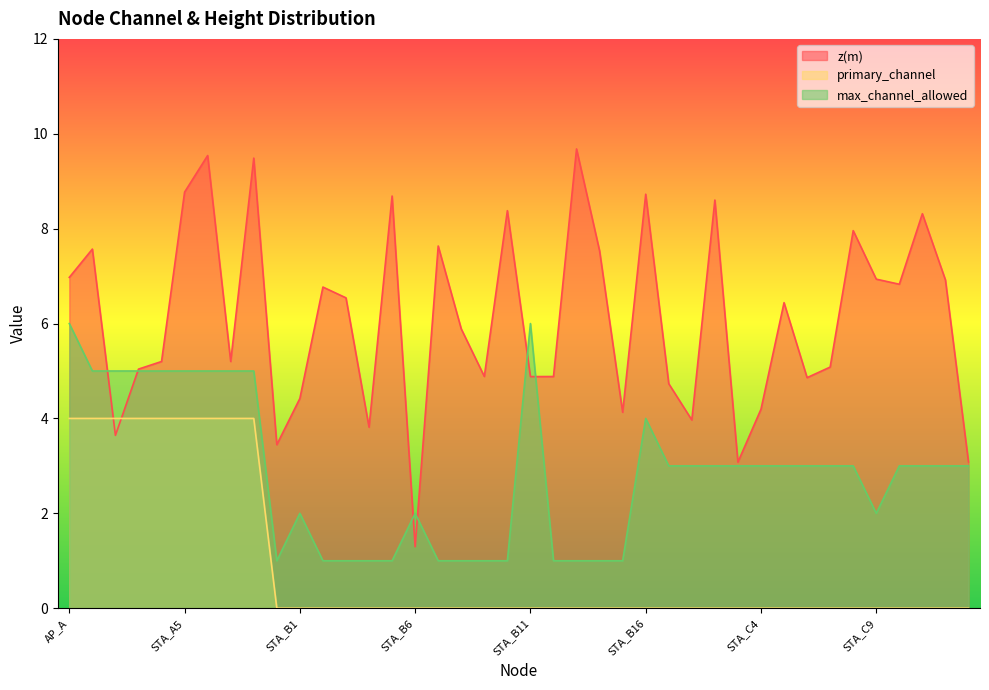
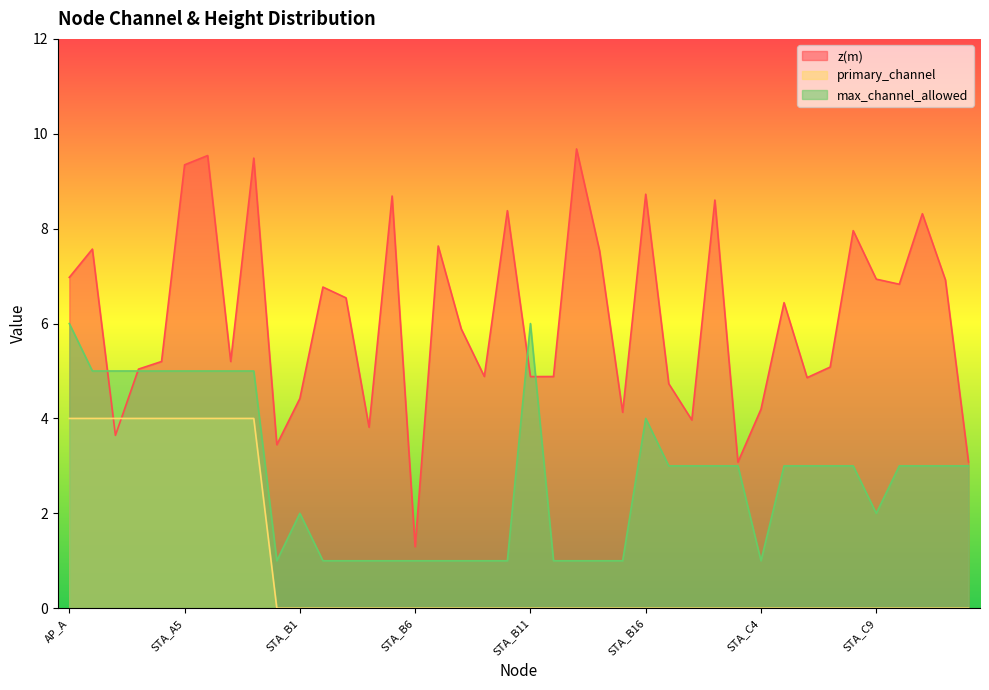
  {
    "z(m)": {
      "AP_A": 7.0,
-     "STA_A5": 8.8,
+     "STA_A5": 9.3,
      "STA_B1": 4.4,
      "STA_B6": 1.3,
      "STA_B11": 4.9,
      "STA_B16": 8.7,
      "STA_C4": 4.2,
      "STA_C9": 6.9
    },
    "primary_channel": {
      "AP_A": 4.0,
      "STA_A5": 4.0,
      "STA_B1": 0.0,
      "STA_B6": 0.0,
      "STA_B11": 0.0,
      "STA_B16": 0.0,
      "STA_C4": 0.0,
      "STA_C9": 0.0
    },
    "max_channel_allowed": {
      "AP_A": 6,
      "STA_A5": 5,
      "STA_B1": 2,
-     "STA_B6": 2,
+     "STA_B6": 1,
      "STA_B11": 6,
      "STA_B16": 4,
-     "STA_C4": 3,
+     "STA_C4": 1,
      "STA_C9": 2
    }
  }
